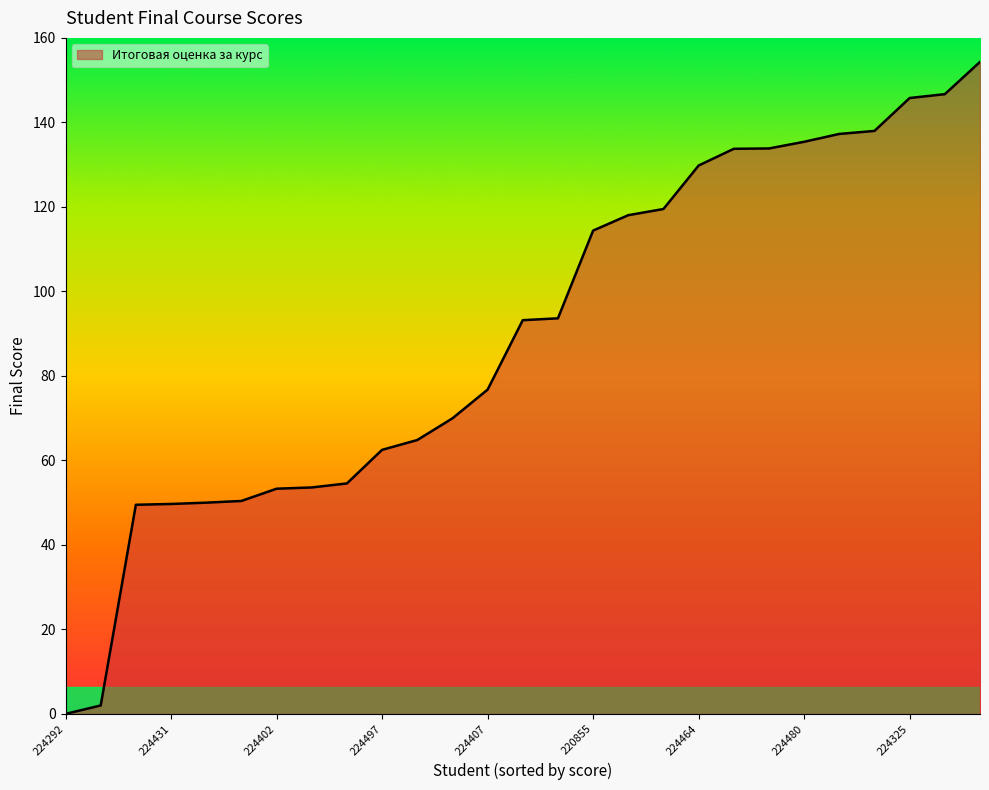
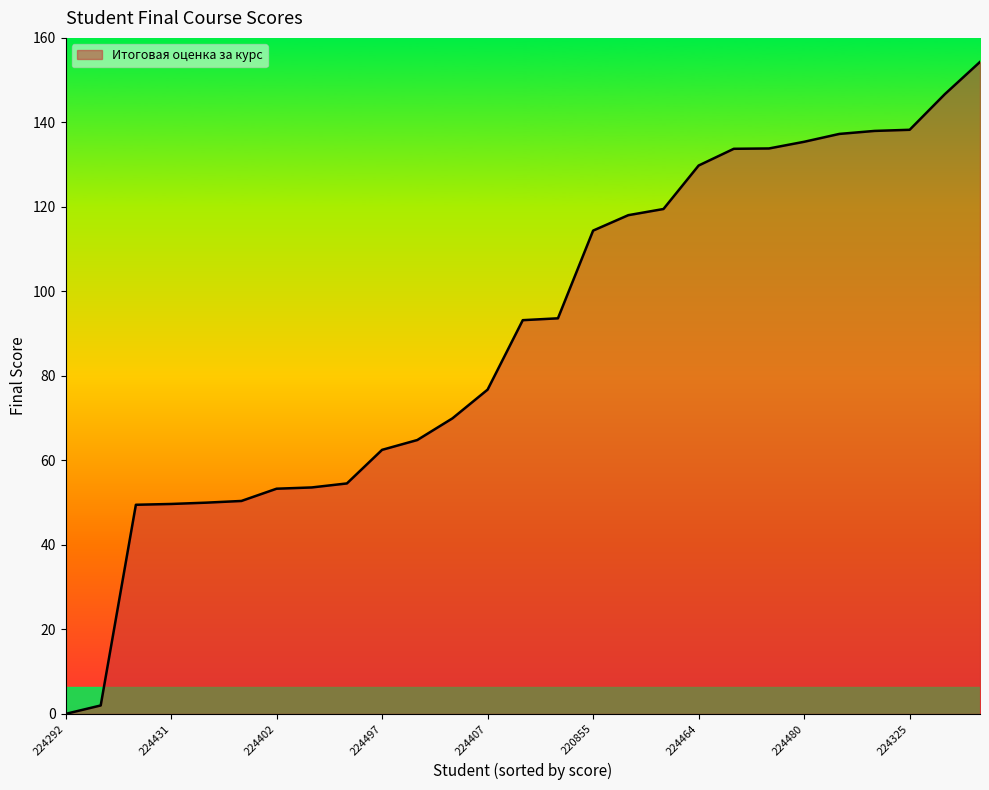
  {
-   "224325": 146
+   "224325": 138
  }
